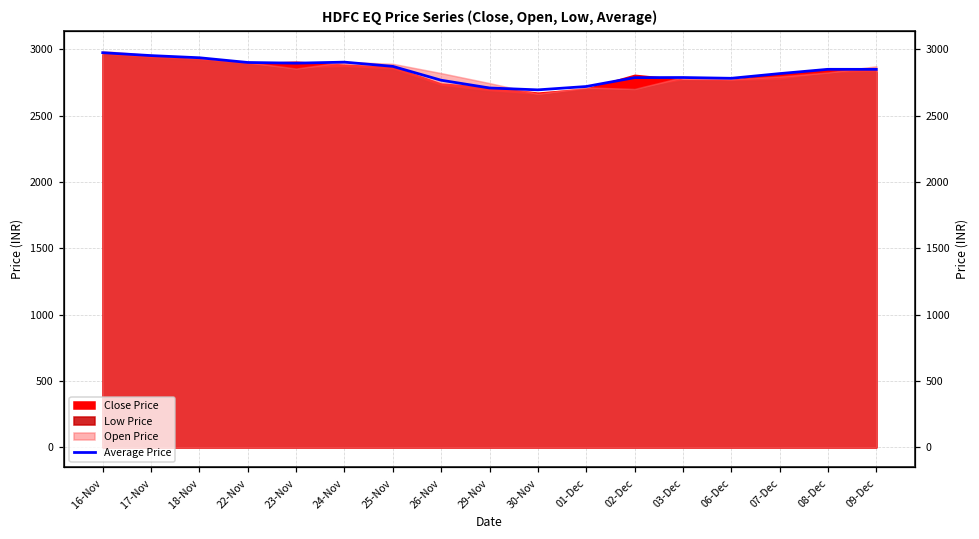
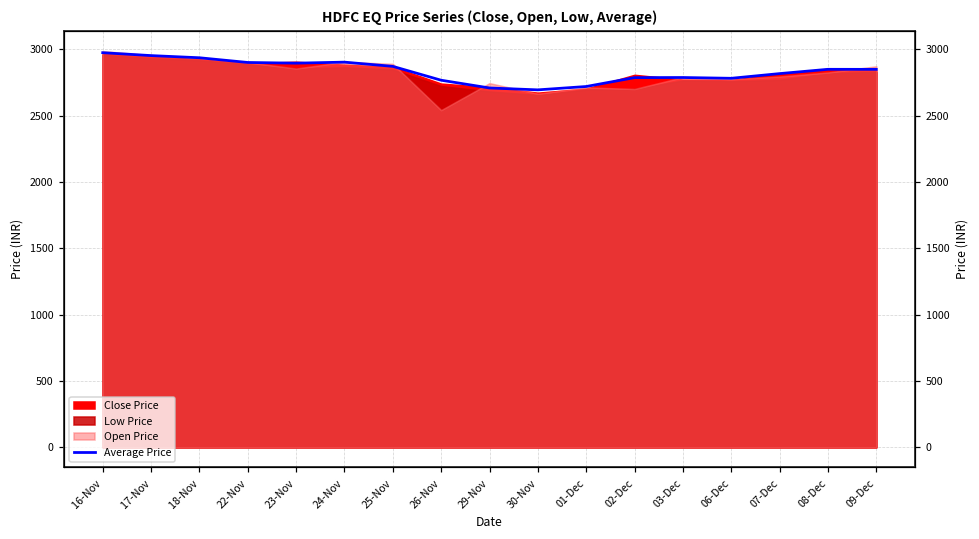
  {
    "Average Price": {
      "26-Nov": 2770,
      "30-Nov": 2690,
      "02-Dec": 2790
    },
    "Open Price": {
-     "26-Nov": 2820,
+     "26-Nov": 2540,
      "29-Nov": 2750,
      "07-Dec": 2800,
      "09-Dec": 2870
    }
  }
